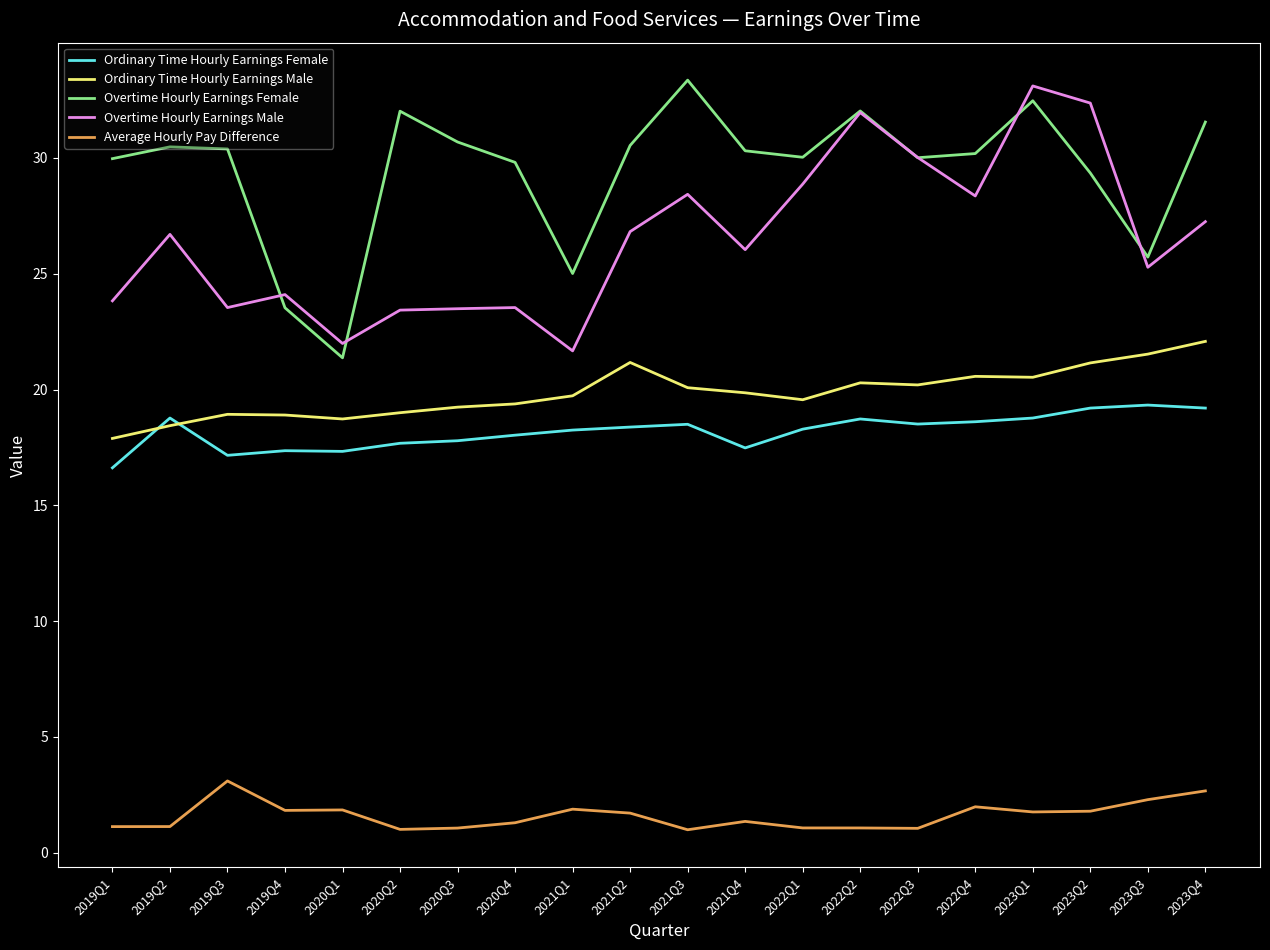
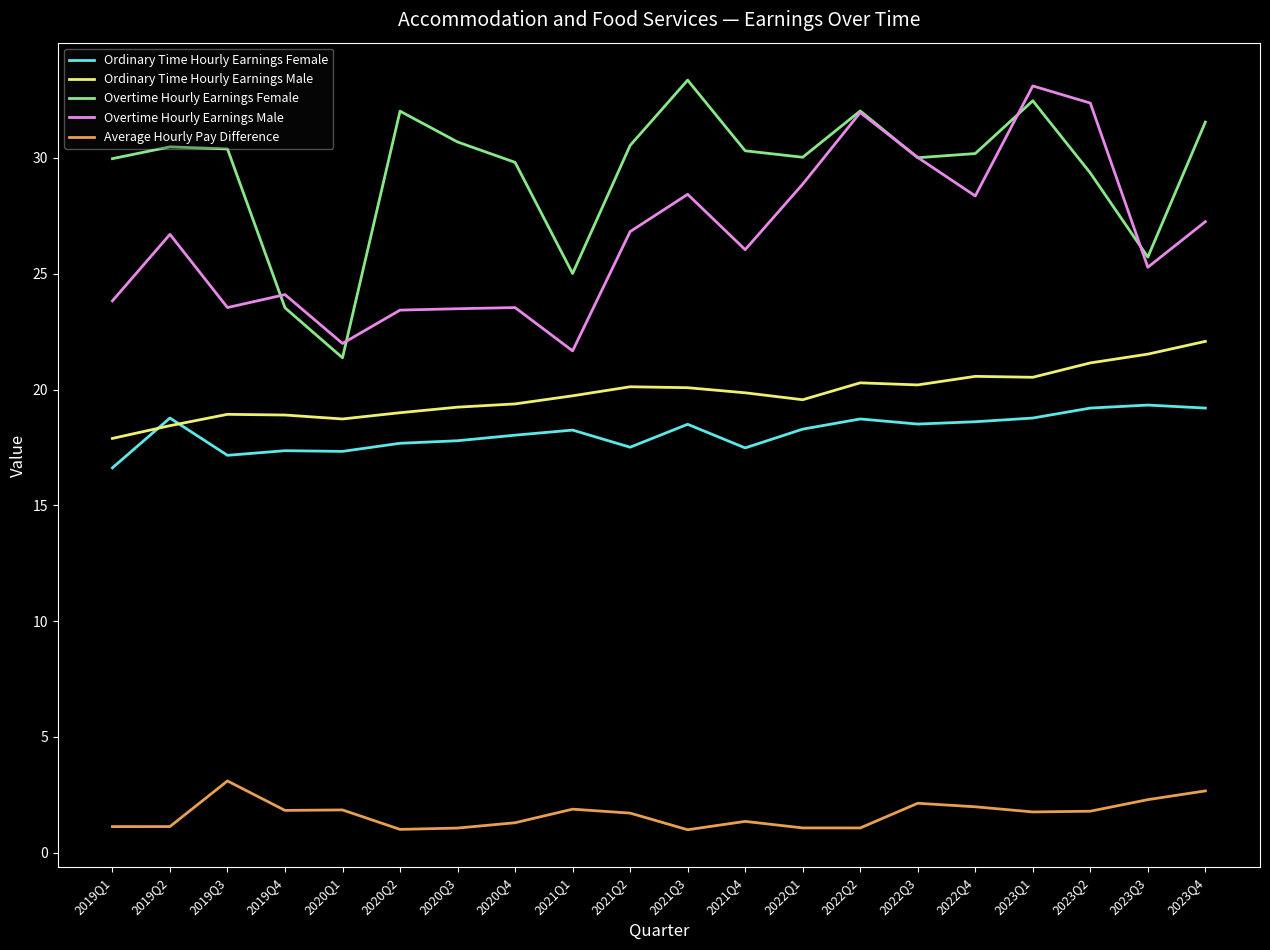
  {
    "Ordinary Time Hourly Earnings Female": {
      "2019Q1": 16.6,
      "2019Q2": 18.8,
      "2019Q3": 17.2,
      "2019Q4": 17.4,
      "2020Q1": 17.3,
      "2020Q2": 17.7,
      "2020Q3": 17.8,
      "2020Q4": 18.0,
      "2021Q1": 18.3,
-     "2021Q2": 18.4,
+     "2021Q2": 17.5,
      "2021Q3": 18.5,
      "2021Q4": 17.5,
      "2022Q1": 18.3,
      "2022Q2": 18.7,
      "2022Q3": 18.5,
      "2022Q4": 18.6,
      "2023Q1": 18.8,
      "2023Q2": 19.2,
      "2023Q3": 19.3,
      "2023Q4": 19.2
    },
    "Ordinary Time Hourly Earnings Male": {
      "2019Q1": 17.9,
      "2019Q2": 18.4,
      "2019Q3": 18.9,
      "2019Q4": 18.9,
      "2020Q1": 18.7,
      "2020Q2": 19.0,
      "2020Q3": 19.2,
      "2020Q4": 19.4,
      "2021Q1": 19.7,
-     "2021Q2": 21.2,
+     "2021Q2": 20.1,
      "2021Q3": 20.1,
      "2021Q4": 19.9,
      "2022Q1": 19.6,
      "2022Q2": 20.3,
      "2022Q3": 20.2,
      "2022Q4": 20.6,
      "2023Q1": 20.5,
      "2023Q2": 21.2,
      "2023Q3": 21.5,
      "2023Q4": 22.1
    },
    "Overtime Hourly Earnings Female": {
      "2019Q1": 30.0,
      "2019Q4": 23.5,
      "2020Q1": 21.4,
      "2020Q2": 32.0,
      "2020Q3": 30.7,
      "2020Q4": 29.8,
      "2021Q1": 25.0,
      "2021Q2": 30.5,
      "2021Q3": 33.4,
      "2021Q4": 30.3,
      "2022Q1": 30.0,
      "2022Q4": 30.2,
      "2023Q1": 32.5,
      "2023Q2": 29.4,
      "2023Q3": 25.7,
      "2023Q4": 31.6
    },
    "Overtime Hourly Earnings Male": {
      "2019Q1": 23.8,
      "2019Q2": 26.7,
      "2019Q3": 23.5,
      "2019Q4": 24.1,
      "2020Q1": 22.0,
      "2020Q2": 23.4,
      "2020Q3": 23.5,
      "2020Q4": 23.5,
      "2021Q1": 21.7,
      "2021Q2": 26.8,
      "2021Q3": 28.4,
      "2021Q4": 26.0,
      "2022Q1": 28.9,
      "2022Q4": 28.4,
      "2023Q1": 33.1,
      "2023Q2": 32.4,
      "2023Q3": 25.3,
      "2023Q4": 27.3
    },
    "Average Hourly Pay Difference": {
      "2019Q1": 1.1,
      "2019Q2": 1.1,
      "2019Q3": 3.1,
      "2019Q4": 1.8,
      "2020Q1": 1.8,
      "2020Q2": 1.0,
      "2020Q3": 1.1,
      "2020Q4": 1.3,
      "2021Q1": 1.9,
      "2021Q2": 1.7,
      "2021Q3": 1.0,
      "2021Q4": 1.4,
      "2022Q1": 1.1,
      "2022Q2": 1.1,
-     "2022Q3": 1.1,
+     "2022Q3": 2.1,
      "2022Q4": 2.0,
      "2023Q1": 1.8,
      "2023Q2": 1.8,
      "2023Q3": 2.3,
      "2023Q4": 2.7
    }
  }
